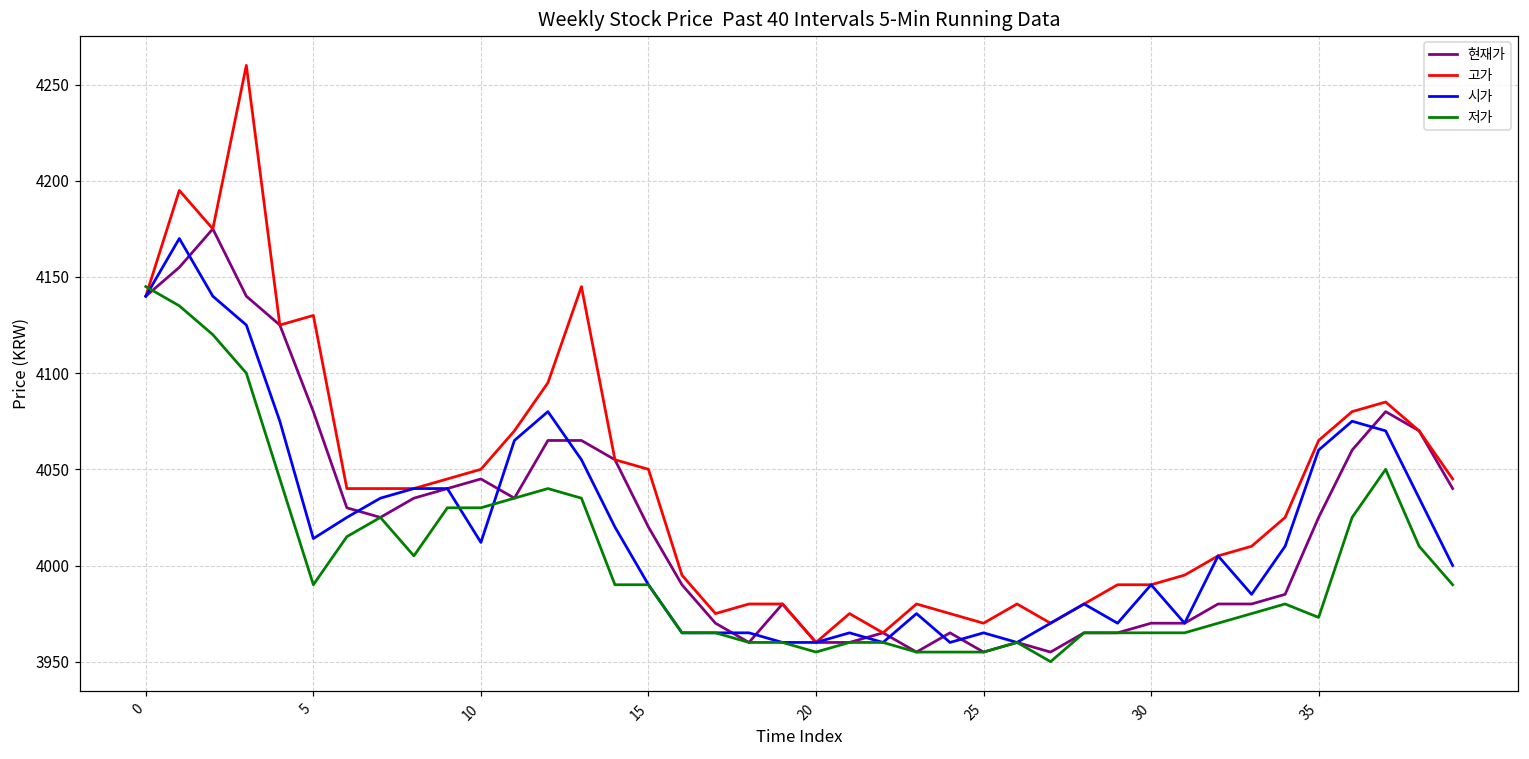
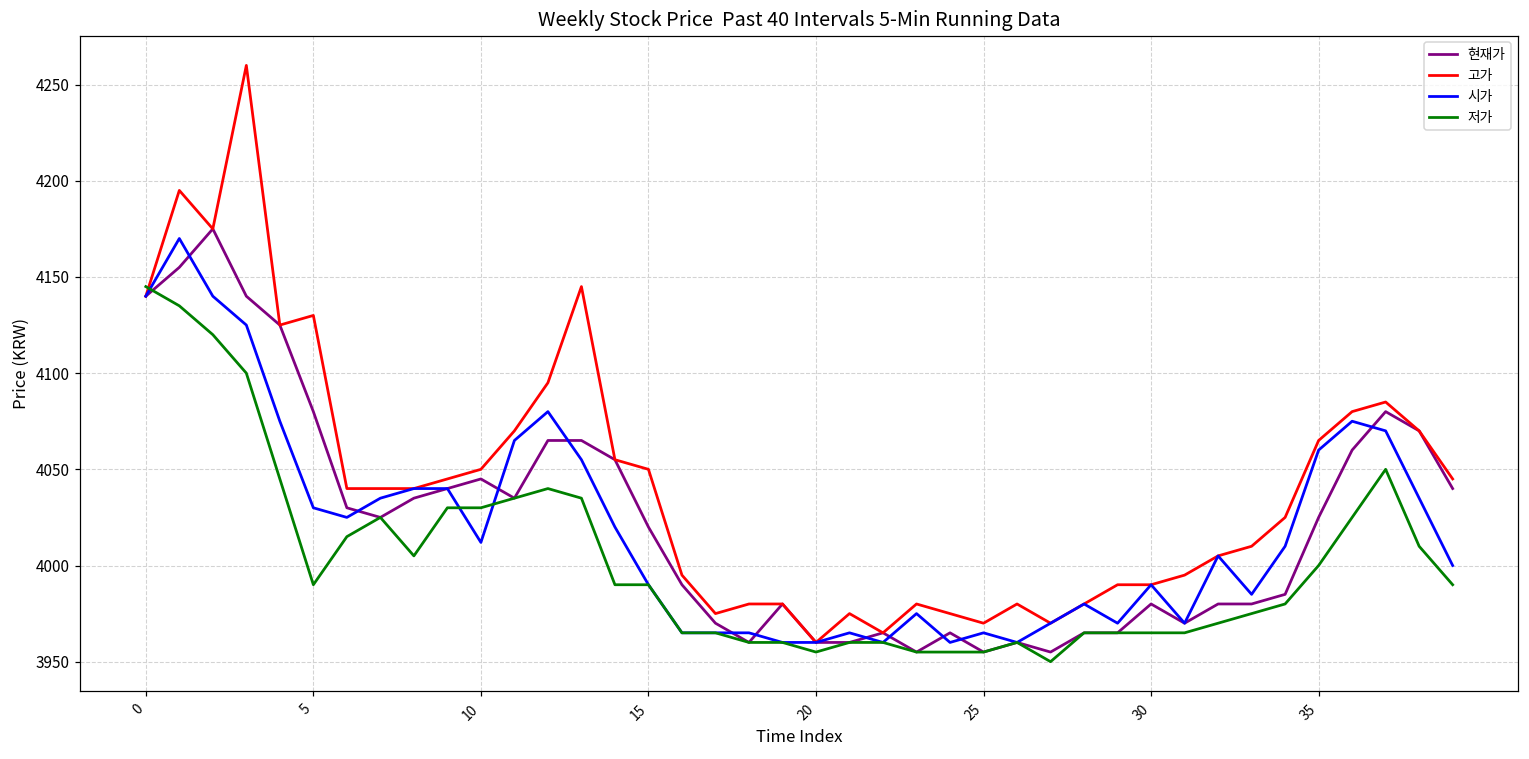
  {
    "현재가": {
      "5": 4080,
      "10": 4045,
      "15": 4020,
-     "30": 3970,
+     "30": 3980,
      "35": 4025
    },
    "고가": {
      "5": 4130,
      "10": 4050,
      "15": 4050,
      "25": 3970,
      "35": 4065
    },
    "시가": {
-     "5": 4014,
+     "5": 4030,
      "10": 4012,
      "25": 3965,
      "35": 4060
    },
    "저가": {
      "0": 4145,
      "5": 3990,
      "10": 4030,
      "20": 3955,
      "30": 3965,
-     "35": 3973
+     "35": 4000
    }
  }
